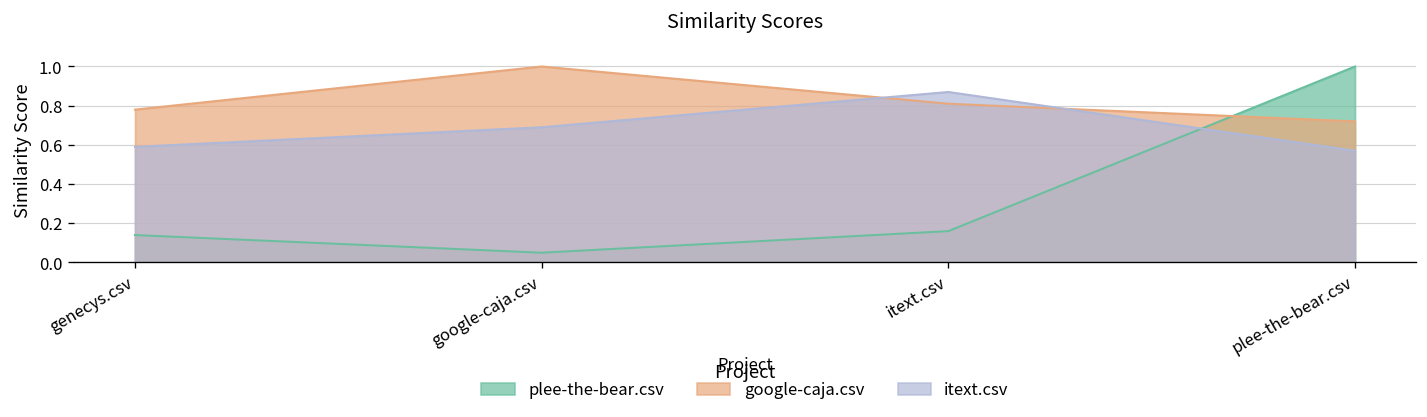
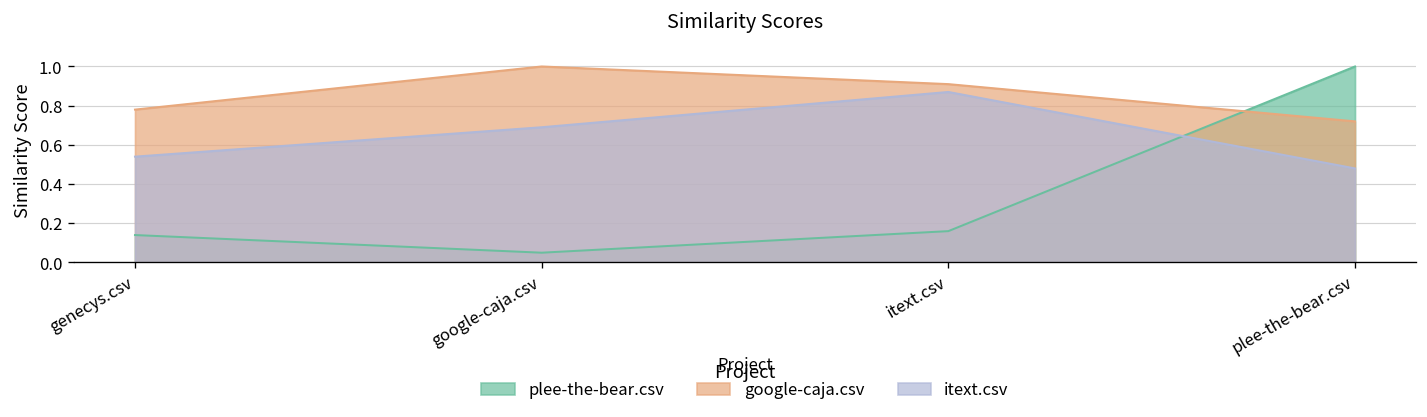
  {
    "plee-the-bear.csv": {
      "genecys.csv": 0.14,
      "google-caja.csv": 0.05,
      "itext.csv": 0.16,
      "plee-the-bear.csv": 1.00
    },
    "google-caja.csv": {
      "genecys.csv": 0.78,
      "google-caja.csv": 1.00,
-     "itext.csv": 0.81,
+     "itext.csv": 0.91,
      "plee-the-bear.csv": 0.72
    },
    "itext.csv": {
-     "genecys.csv": 0.59,
+     "genecys.csv": 0.54,
      "google-caja.csv": 0.69,
      "itext.csv": 0.87,
-     "plee-the-bear.csv": 0.57
+     "plee-the-bear.csv": 0.48
    }
  }
